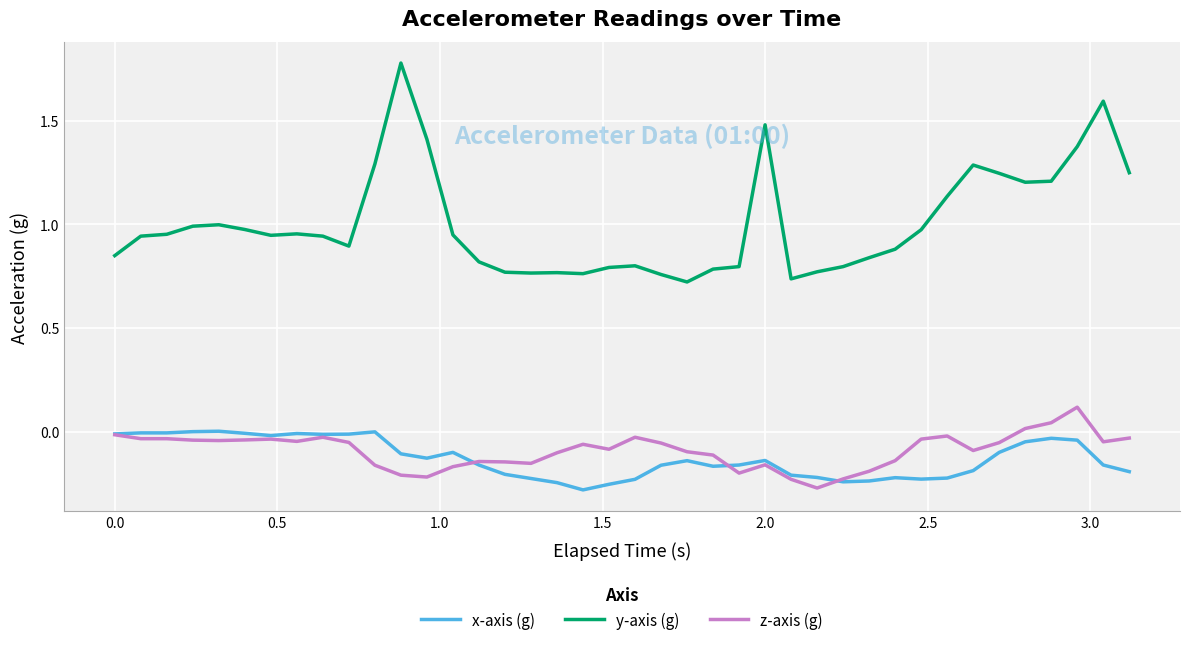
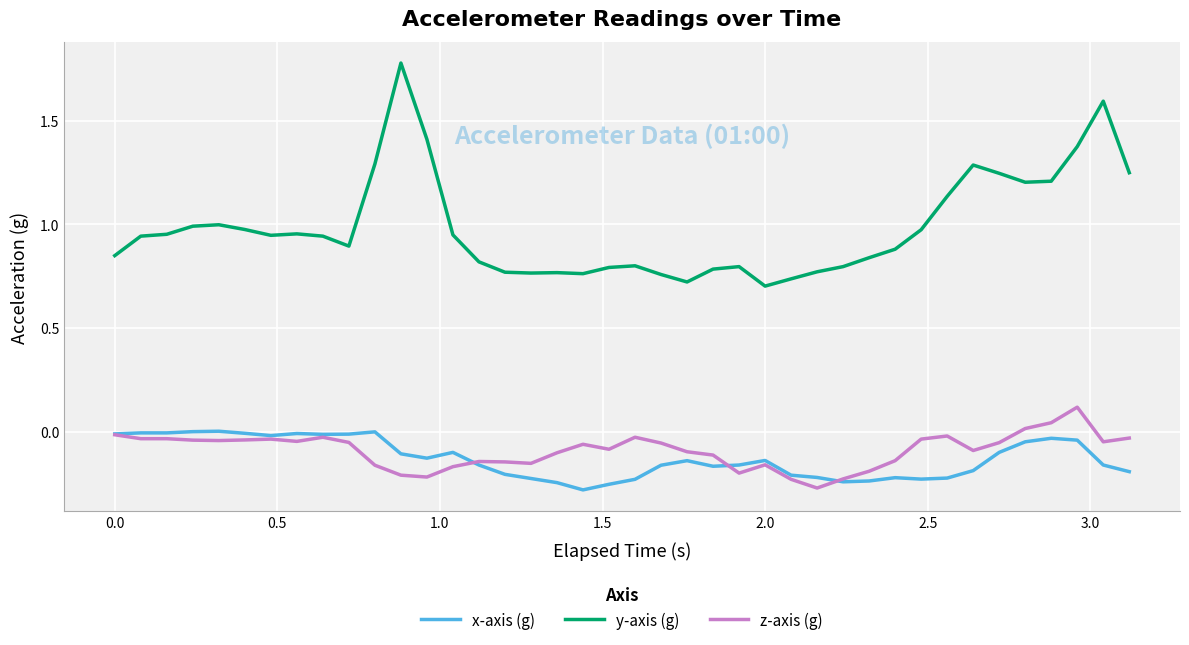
  {
    "x-axis (g)": {
      "2.0": -0.14
    },
    "y-axis (g)": {
      "0.0": 0.85,
-     "2.0": 1.48
+     "2.0": 0.70
    },
    "z-axis (g)": {
      "2.0": -0.16
    }
  }
